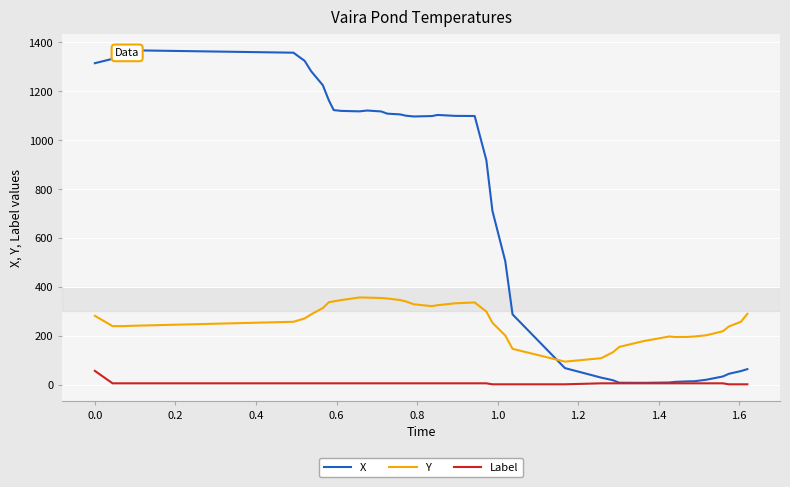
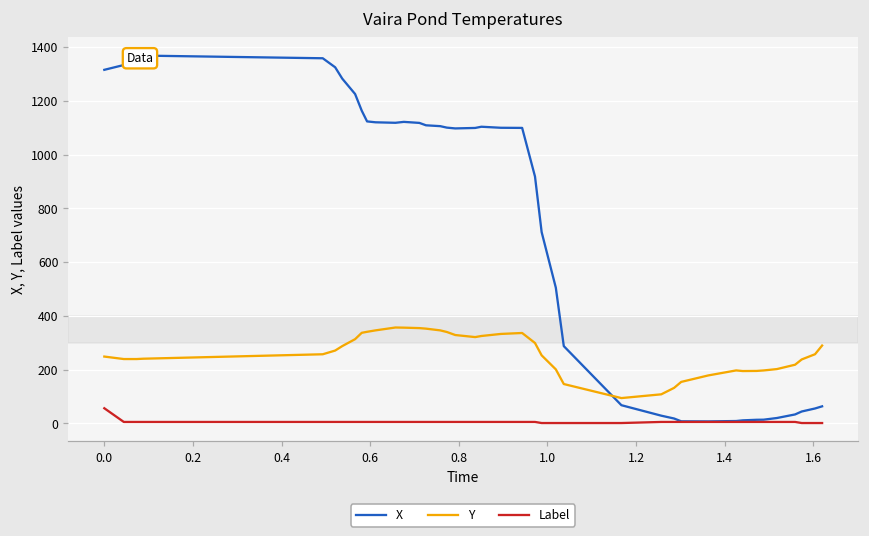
  {
    "X": {
      "0.0": 1320
    },
    "Y": {
-     "0.0": 280
+     "0.0": 250
    },
    "Label": {
      "0.0": 60
    }
  }
